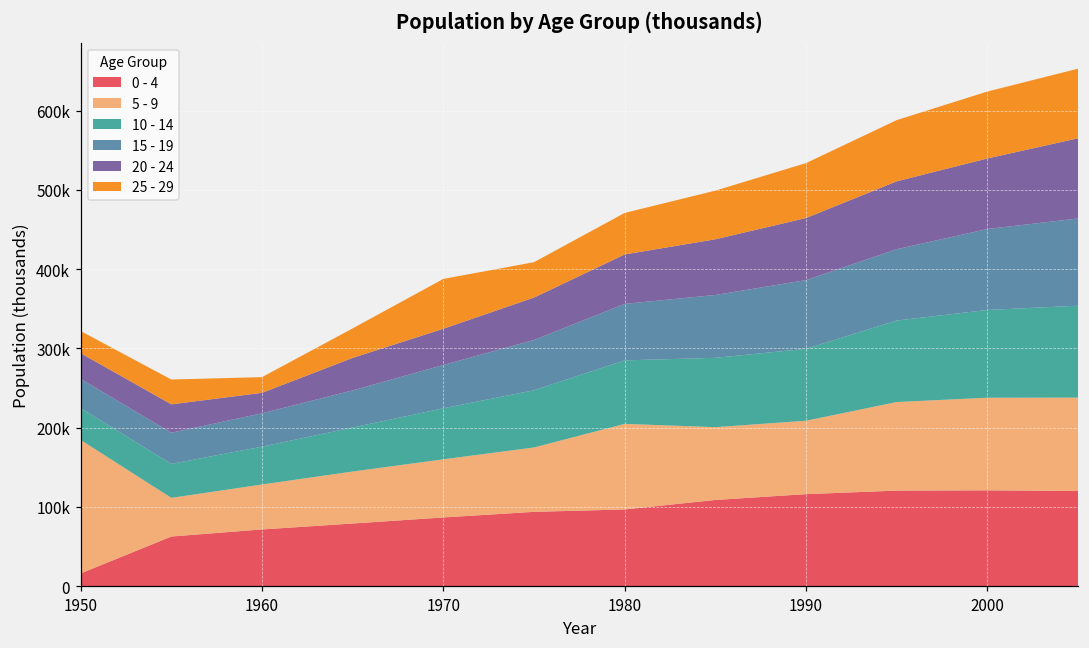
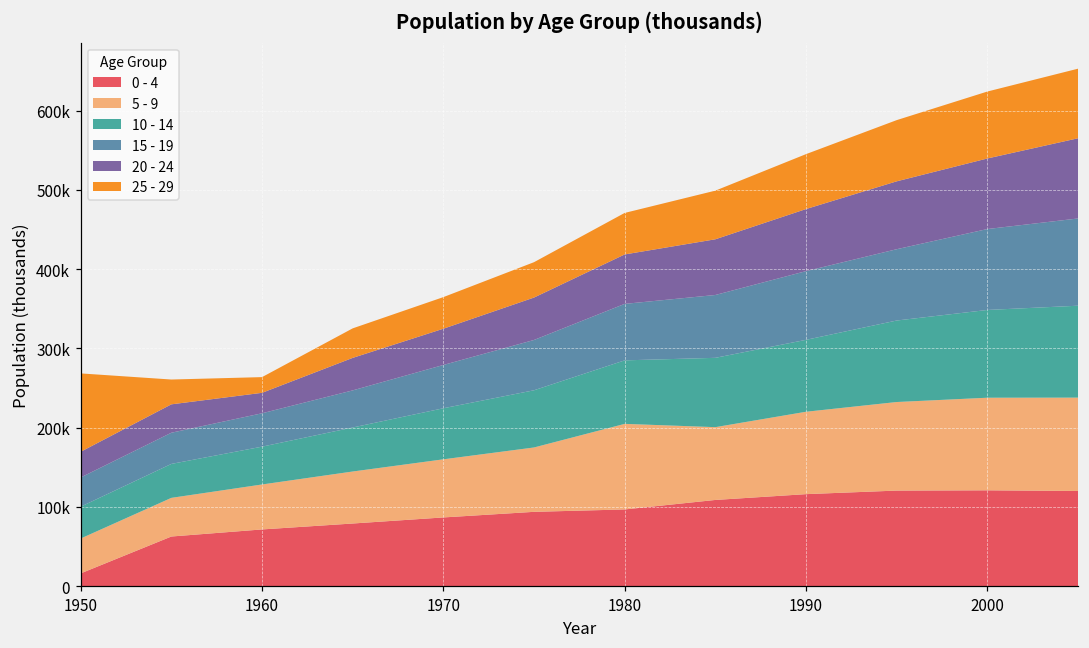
  {
    "0 - 4": {
      "1950": 20000,
      "1960": 70000,
      "1970": 90000,
      "1980": 100000,
      "1990": 120000,
      "2000": 120000
    },
    "5 - 9": {
-     "1950": 170000,
+     "1950": 40000,
      "1960": 60000,
      "1970": 70000,
      "1980": 110000,
-     "1990": 90000,
+     "1990": 100000,
      "2000": 120000
    },
    "20 - 24": {
      "1950": 30000,
      "1960": 30000,
      "1970": 50000,
      "1980": 60000,
      "1990": 80000,
      "2000": 90000
    },
    "25 - 29": {
-     "1950": 30000,
+     "1950": 100000,
      "1960": 20000,
-     "1970": 60000,
+     "1970": 40000,
      "1980": 50000,
      "1990": 70000,
      "2000": 80000
    }
  }
